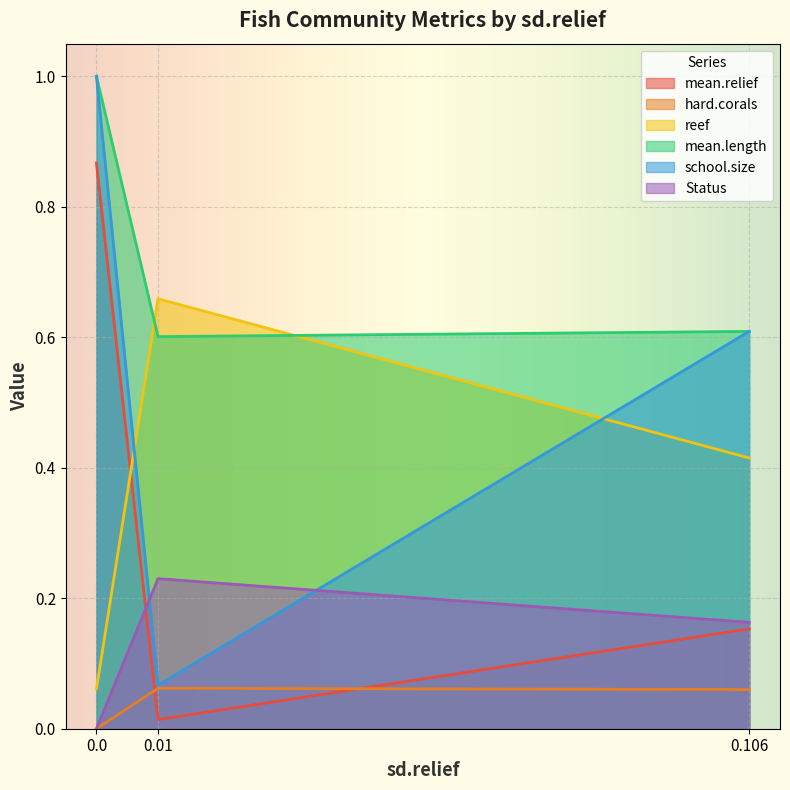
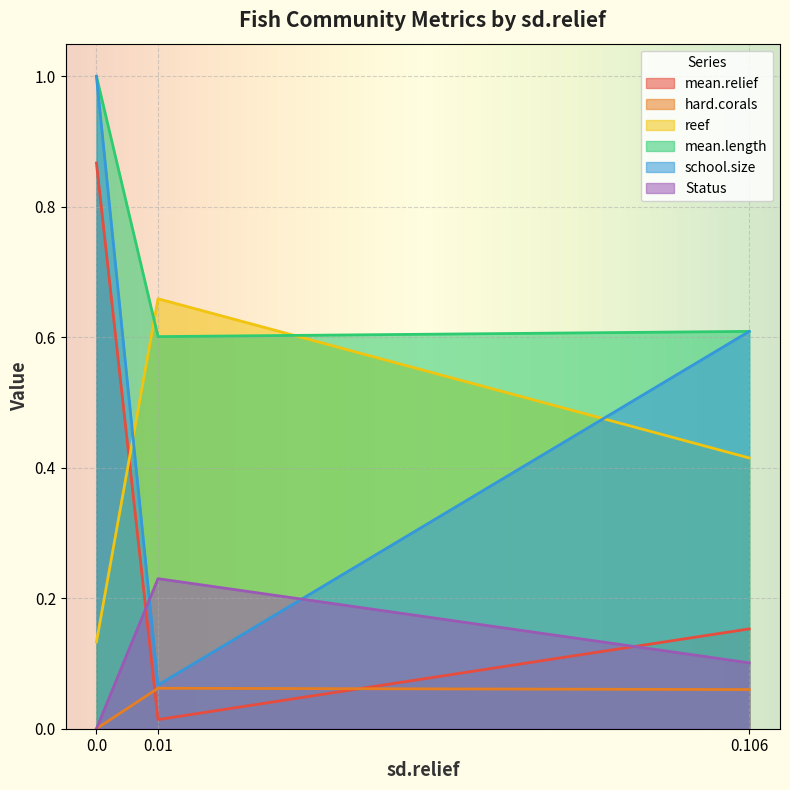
  {
    "reef": {
-     "0.0": 0.06,
+     "0.0": 0.13,
      "0.01": 0.66,
      "0.106": 0.42
    },
    "mean.length": {
      "0.01": 0.60
    },
    "school.size": {
      "0.01": 0.07
    },
    "Status": {
      "0.01": 0.23,
-     "0.106": 0.16
+     "0.106": 0.10
    }
  }
